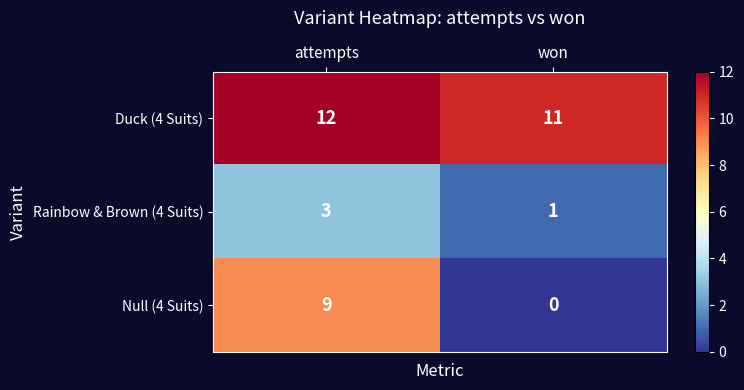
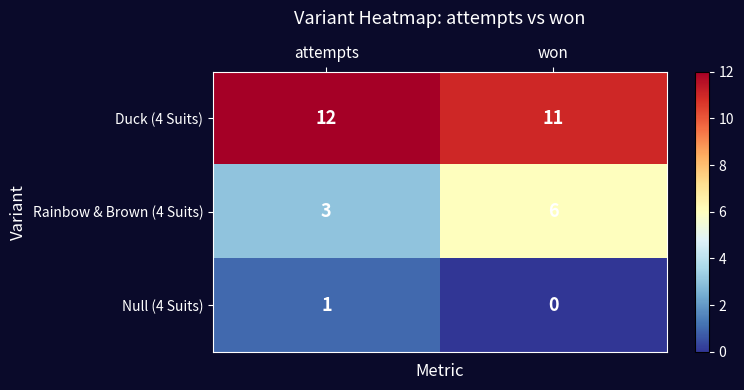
  {
    "Duck (4 Suits)": {
      "attempts": 12,
      "won": 11
    },
    "Rainbow & Brown (4 Suits)": {
      "attempts": 3,
-     "won": 1
+     "won": 6
    },
    "Null (4 Suits)": {
-     "attempts": 9,
+     "attempts": 1,
      "won": 0
    }
  }
